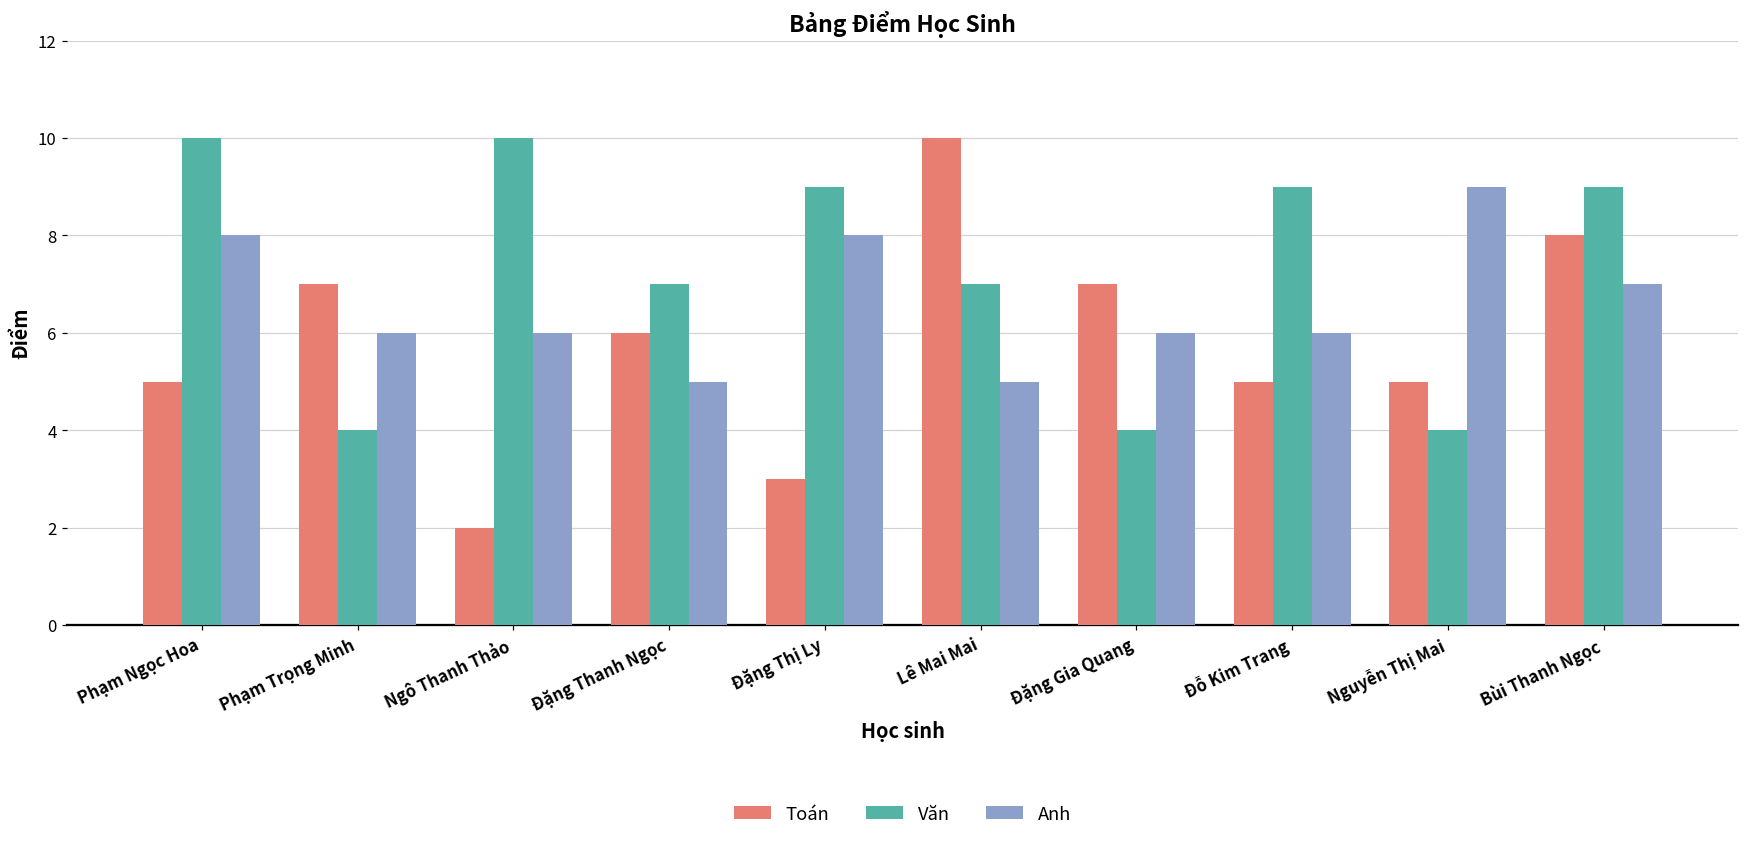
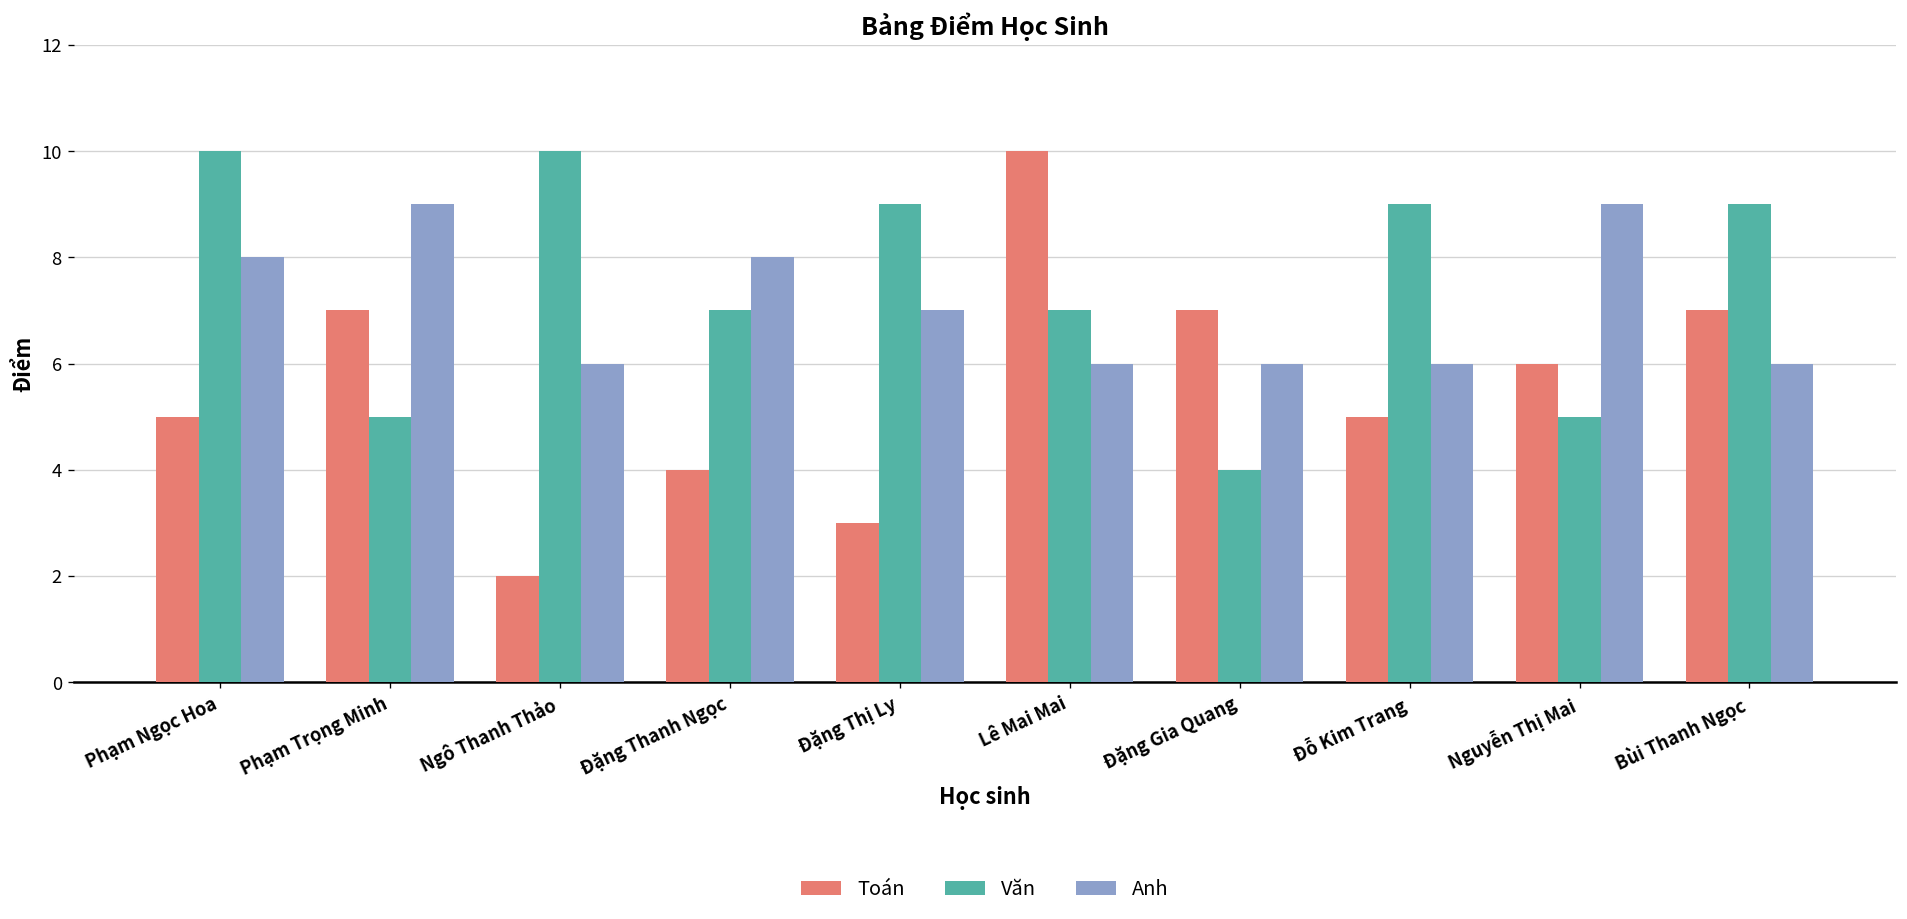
  {
    "Toán": {
      "Phạm Ngọc Hoa": 5,
      "Phạm Trọng Minh": 7,
      "Ngô Thanh Thảo": 2,
-     "Đặng Thanh Ngọc": 6,
+     "Đặng Thanh Ngọc": 4,
      "Đặng Thị Ly": 3,
      "Lê Mai Mai": 10,
      "Đặng Gia Quang": 7,
      "Đỗ Kim Trang": 5,
-     "Nguyễn Thị Mai": 5,
-     "Bùi Thanh Ngọc": 8
+     "Nguyễn Thị Mai": 6,
+     "Bùi Thanh Ngọc": 7
    },
    "Văn": {
      "Phạm Ngọc Hoa": 10,
-     "Phạm Trọng Minh": 4,
+     "Phạm Trọng Minh": 5,
      "Ngô Thanh Thảo": 10,
      "Đặng Thanh Ngọc": 7,
      "Đặng Thị Ly": 9,
      "Lê Mai Mai": 7,
      "Đặng Gia Quang": 4,
      "Đỗ Kim Trang": 9,
-     "Nguyễn Thị Mai": 4,
+     "Nguyễn Thị Mai": 5,
      "Bùi Thanh Ngọc": 9
    },
    "Anh": {
      "Phạm Ngọc Hoa": 8,
-     "Phạm Trọng Minh": 6,
+     "Phạm Trọng Minh": 9,
      "Ngô Thanh Thảo": 6,
-     "Đặng Thanh Ngọc": 5,
-     "Đặng Thị Ly": 8,
-     "Lê Mai Mai": 5,
+     "Đặng Thanh Ngọc": 8,
+     "Đặng Thị Ly": 7,
+     "Lê Mai Mai": 6,
      "Đặng Gia Quang": 6,
      "Đỗ Kim Trang": 6,
      "Nguyễn Thị Mai": 9,
-     "Bùi Thanh Ngọc": 7
+     "Bùi Thanh Ngọc": 6
    }
  }
